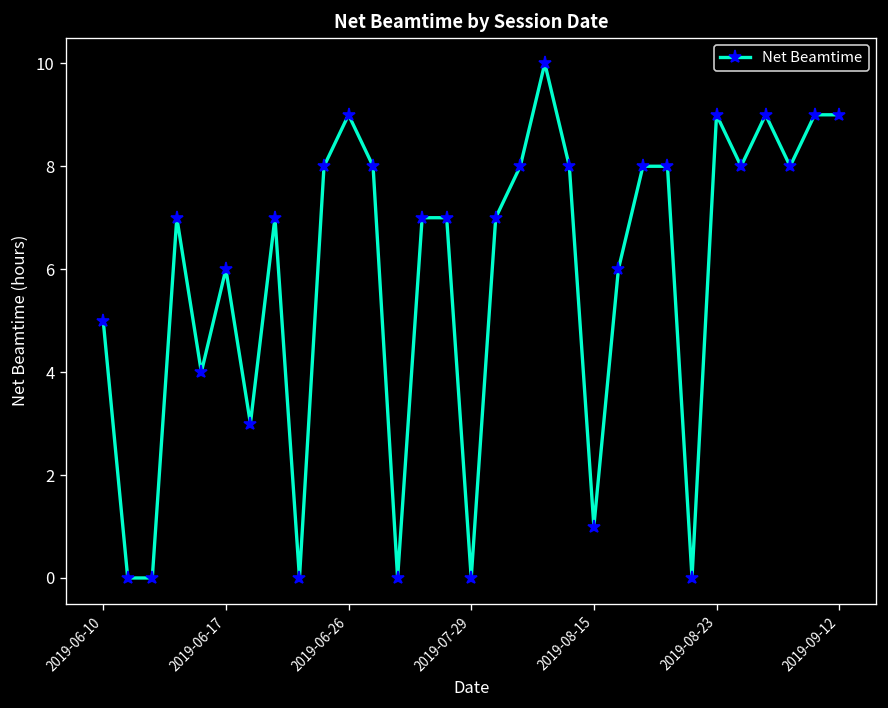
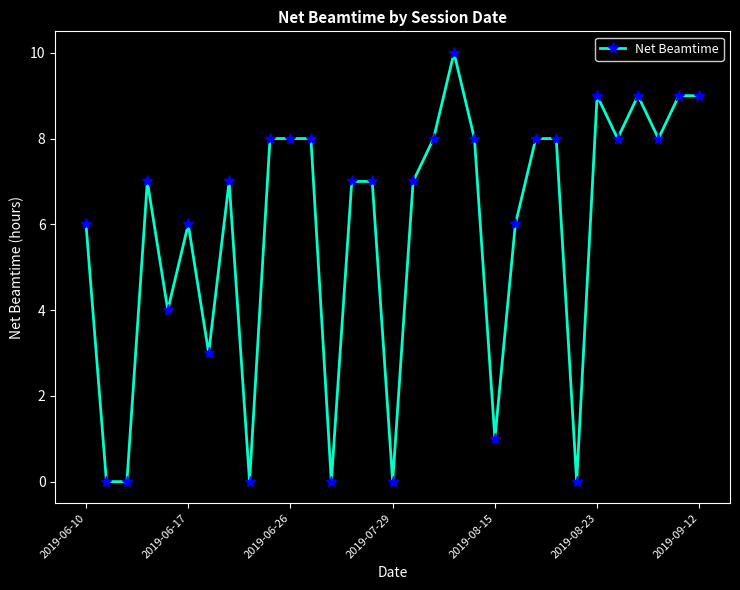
  {
-   "2019-06-10": 5,
+   "2019-06-10": 6,
    "2019-06-17": 6,
-   "2019-06-26": 9,
+   "2019-06-26": 8,
    "2019-07-29": 0,
    "2019-08-15": 1,
    "2019-08-23": 9,
    "2019-09-12": 9
  }
